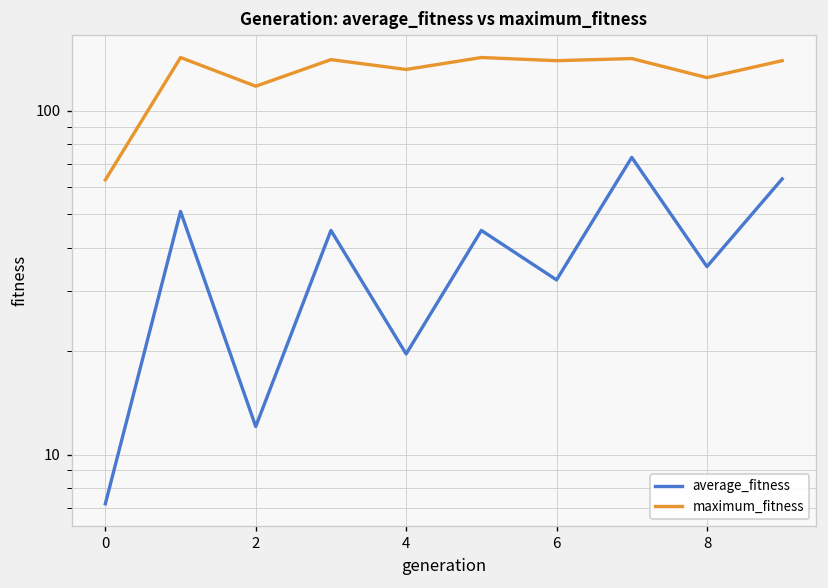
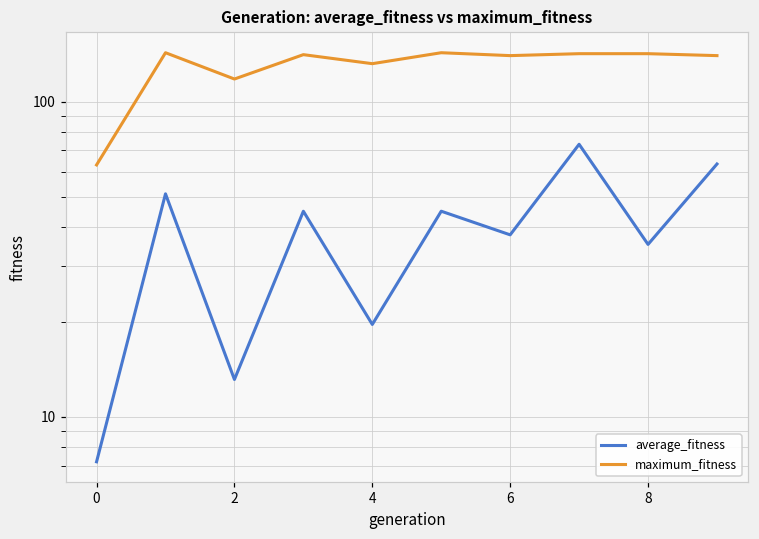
  {
    "average_fitness": {
      "0": 7.2,
-     "2": 12.1,
+     "2": 13,
      "4": 20,
-     "6": 32,
+     "6": 38,
      "8": 35
    },
    "maximum_fitness": {
      "0": 63,
      "2": 118,
      "4": 130,
      "6": 140,
-     "8": 130
+     "8": 140
    }
  }
